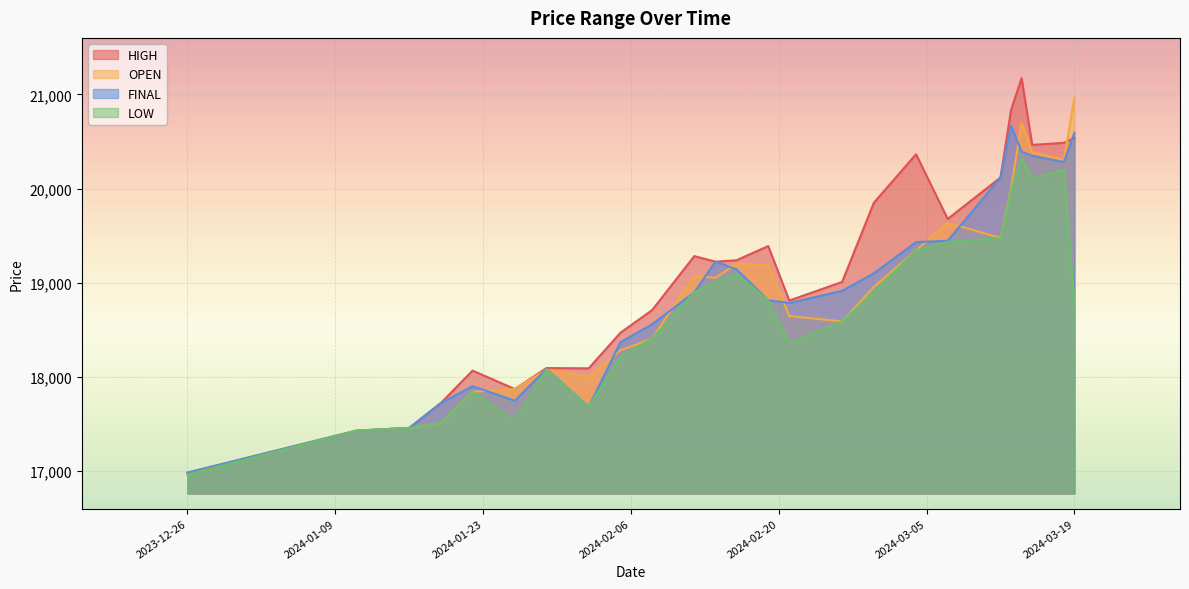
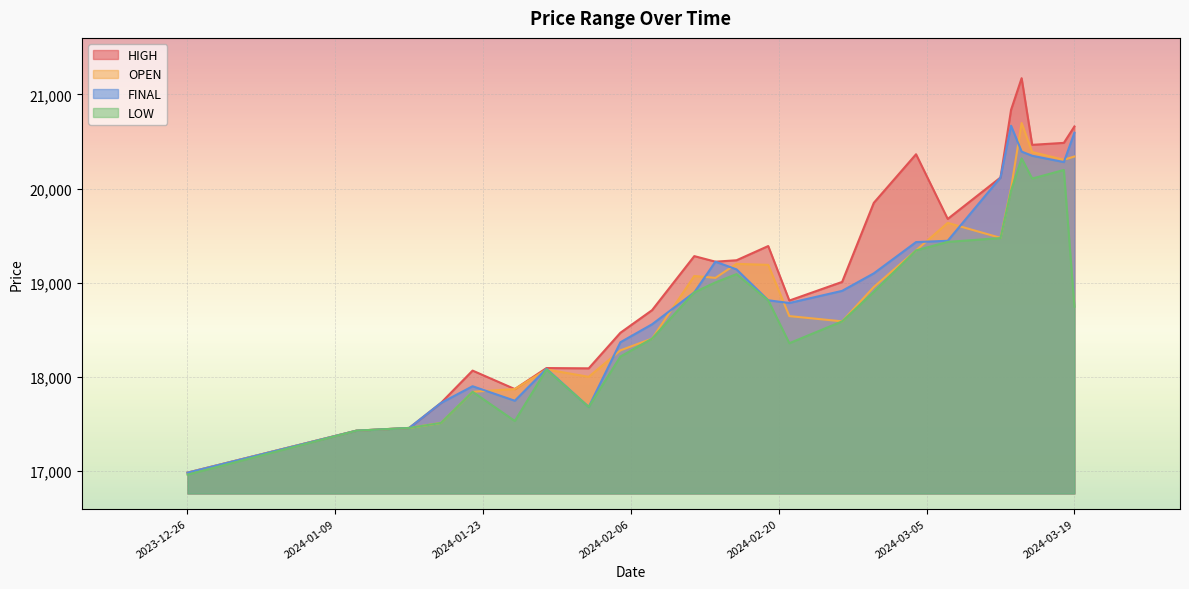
  {
    "HIGH": {
-     "2024-03-19": "20,500"
+     "2024-03-19": "20,700"
    },
    "OPEN": {
-     "2024-03-19": "21,000"
+     "2024-03-19": "20,300"
    },
    "FINAL": {
      "2024-03-19": "20,600"
    },
    "LOW": {
      "2024-03-19": "18,700"
    }
  }
